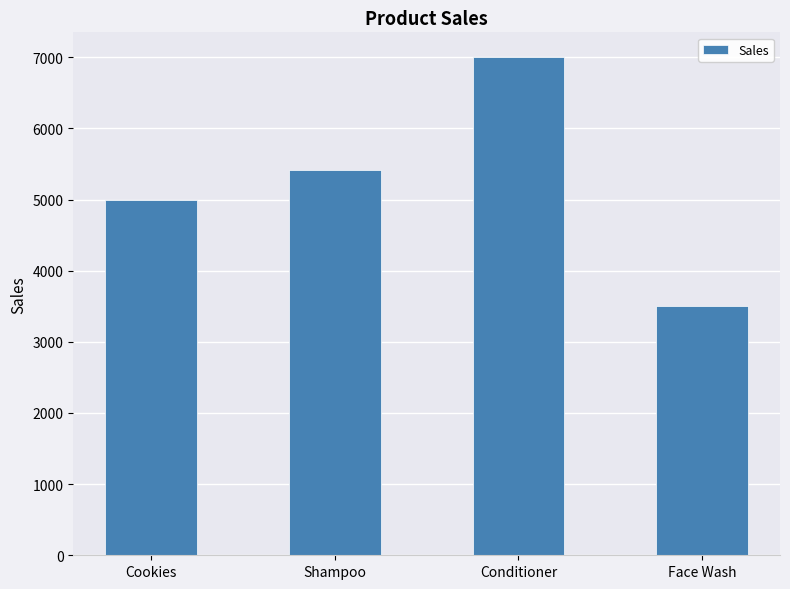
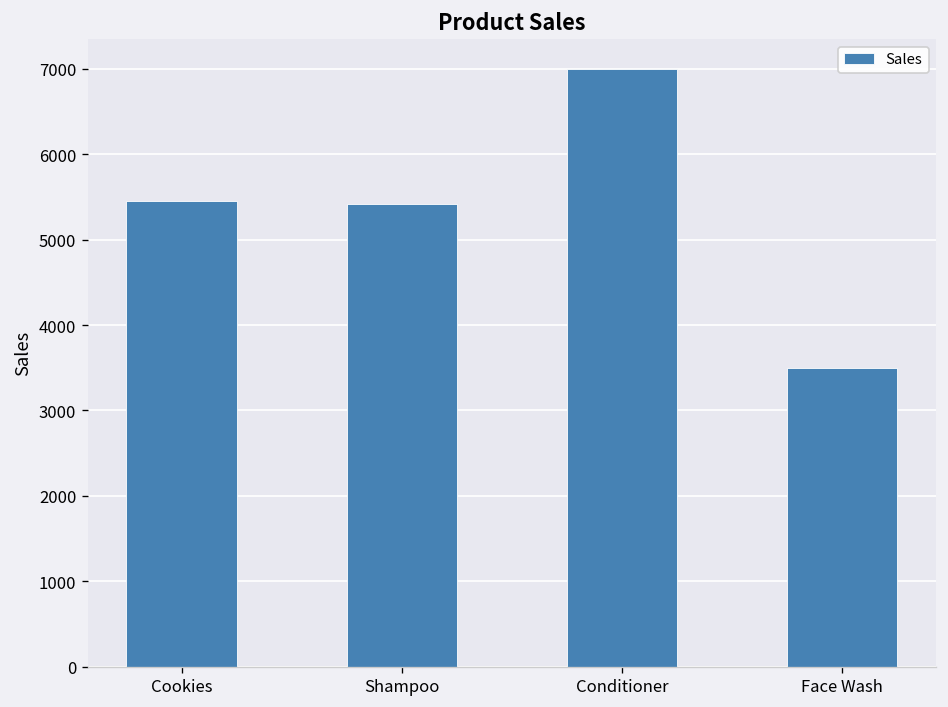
  {
-   "Cookies": 5000,
+   "Cookies": 5500,
    "Shampoo": 5400,
    "Conditioner": 7000,
    "Face Wash": 3500
  }
